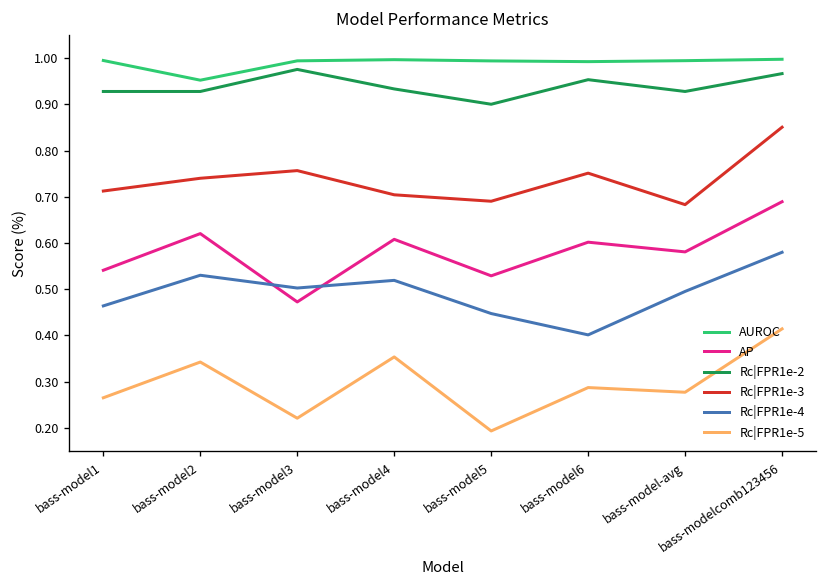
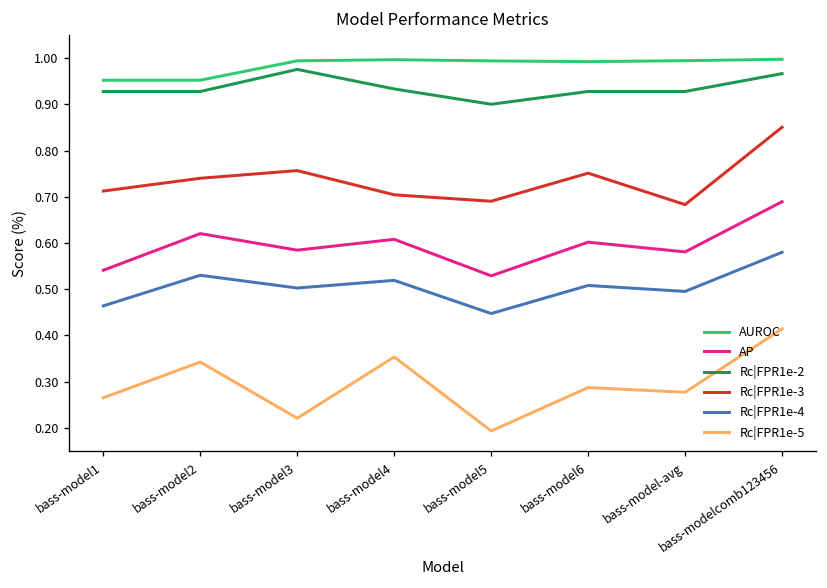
  {
    "AUROC": {
-     "bass-model1": 1.00,
+     "bass-model1": 0.95,
      "bass-model2": 0.95,
      "bass-model3": 0.99,
      "bass-model4": 1.00,
      "bass-model5": 0.99,
      "bass-model6": 0.99,
      "bass-model-avg": 0.99,
      "bass-modelcomb123456": 1.00
    },
    "AP": {
      "bass-model1": 0.54,
      "bass-model2": 0.62,
-     "bass-model3": 0.47,
+     "bass-model3": 0.58,
      "bass-model4": 0.61,
      "bass-model5": 0.53,
      "bass-model6": 0.60,
      "bass-model-avg": 0.58,
      "bass-modelcomb123456": 0.69
    },
    "Rc|FPR1e-2": {
      "bass-model1": 0.93,
      "bass-model2": 0.93,
      "bass-model3": 0.98,
      "bass-model4": 0.93,
      "bass-model5": 0.90,
-     "bass-model6": 0.95,
+     "bass-model6": 0.93,
      "bass-model-avg": 0.93,
      "bass-modelcomb123456": 0.97
    },
    "Rc|FPR1e-3": {
      "bass-model1": 0.71,
      "bass-model2": 0.74,
      "bass-model3": 0.76,
      "bass-model4": 0.70,
      "bass-model5": 0.69,
      "bass-model6": 0.75,
      "bass-model-avg": 0.68,
      "bass-modelcomb123456": 0.85
    },
    "Rc|FPR1e-4": {
      "bass-model1": 0.46,
      "bass-model2": 0.53,
      "bass-model3": 0.50,
      "bass-model4": 0.52,
      "bass-model5": 0.45,
-     "bass-model6": 0.40,
+     "bass-model6": 0.51,
      "bass-model-avg": 0.50,
      "bass-modelcomb123456": 0.58
    },
    "Rc|FPR1e-5": {
      "bass-model1": 0.27,
      "bass-model2": 0.34,
      "bass-model3": 0.22,
      "bass-model4": 0.35,
      "bass-model5": 0.19,
      "bass-model6": 0.29,
      "bass-model-avg": 0.28,
      "bass-modelcomb123456": 0.41
    }
  }
